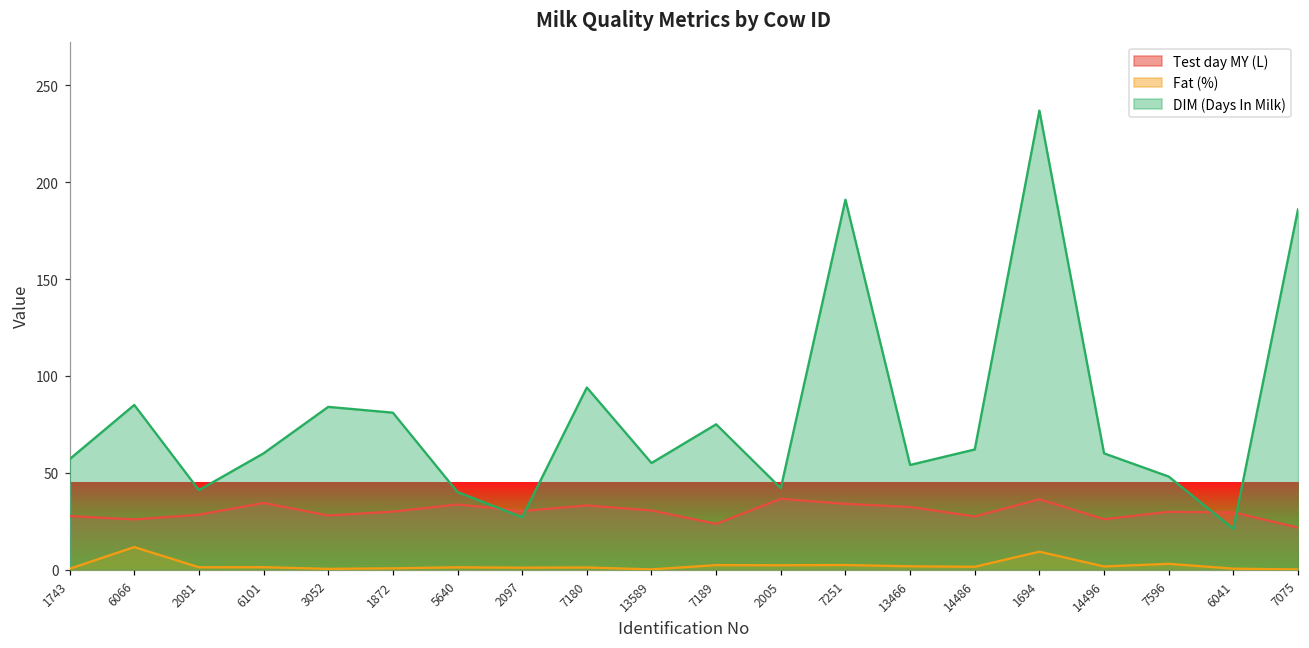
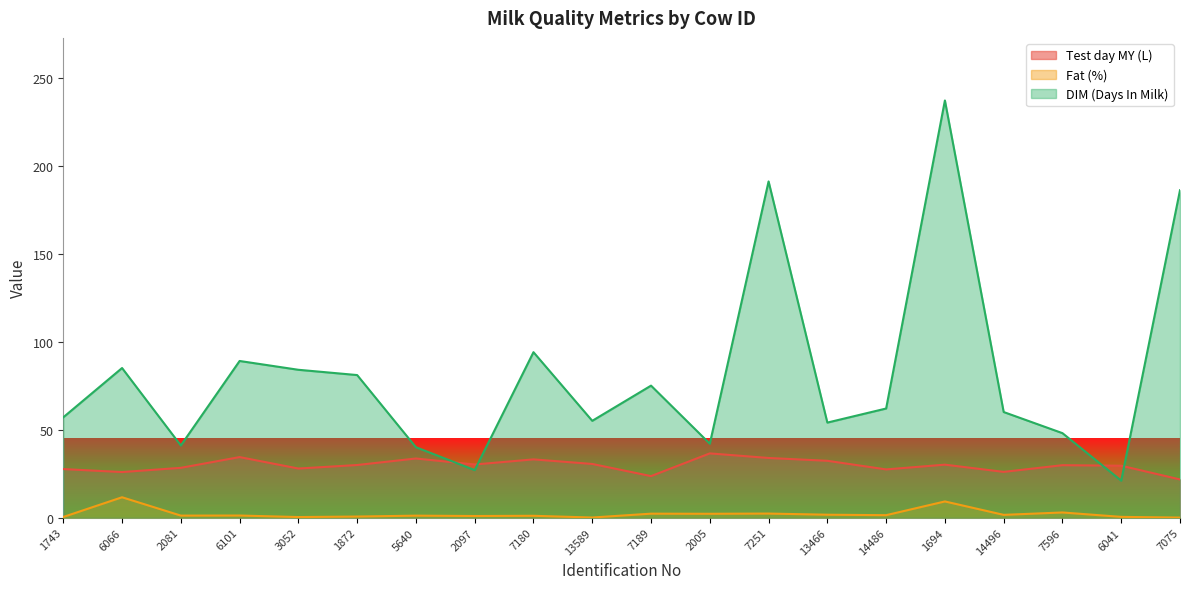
  {
    "Test day MY (L)": {
      "1743": 28,
      "6066": 26,
      "2081": 28,
      "6101": 34,
      "3052": 28,
      "1872": 30,
      "5640": 34,
      "2097": 30,
      "7180": 33,
      "13589": 31,
      "7189": 24,
      "2005": 37,
      "7251": 34,
      "13466": 32,
      "14486": 27,
-     "1694": 36,
+     "1694": 30,
      "14496": 26,
      "7596": 30,
      "6041": 30,
      "7075": 22
    },
    "Fat (%)": {
      "1743": 0,
      "6066": 12,
      "2081": 1,
      "6101": 1,
      "3052": 0,
      "1872": 1,
      "5640": 1,
      "2097": 1,
      "7180": 1,
      "13589": 0,
      "7189": 2,
      "2005": 2,
      "7251": 2,
      "13466": 2,
      "14486": 1,
      "1694": 9,
      "14496": 2,
      "7596": 3,
      "6041": 0,
      "7075": 0
    },
    "DIM (Days In Milk)": {
      "1743": 57,
      "6066": 85,
      "2081": 41,
-     "6101": 60,
+     "6101": 89,
      "3052": 84,
      "1872": 81,
      "5640": 40,
      "2097": 27,
      "7180": 94,
      "13589": 55,
      "7189": 75,
      "2005": 42,
      "7251": 191,
      "13466": 54,
      "14486": 62,
      "1694": 237,
      "14496": 60,
      "7596": 48,
      "6041": 21,
      "7075": 186
    }
  }
